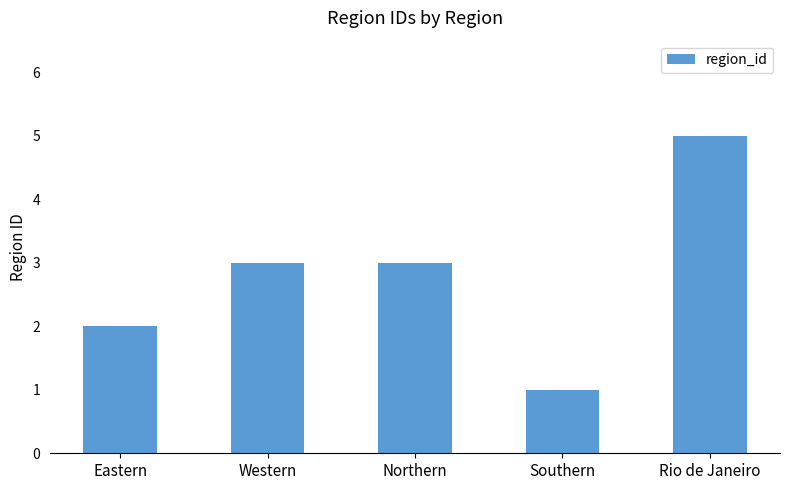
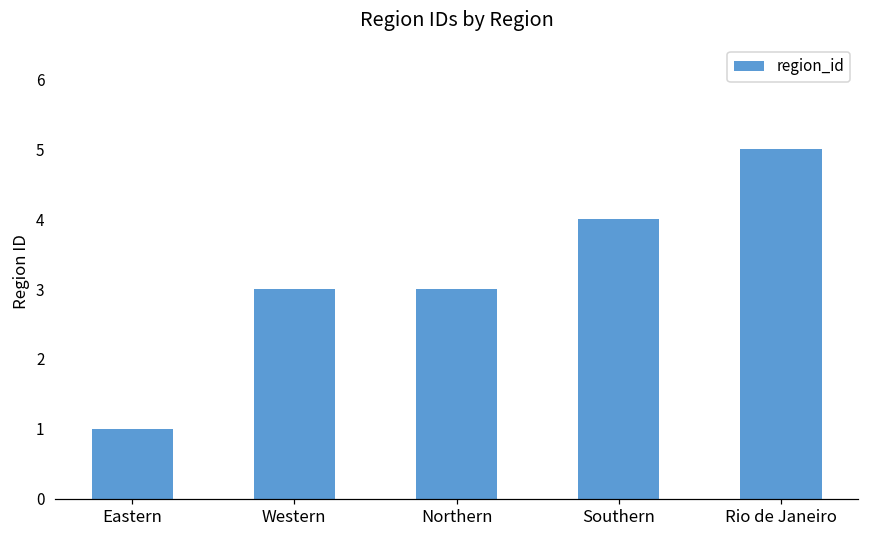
  {
-   "Eastern": 2,
+   "Eastern": 1,
    "Western": 3,
    "Northern": 3,
-   "Southern": 1,
+   "Southern": 4,
    "Rio de Janeiro": 5
  }
